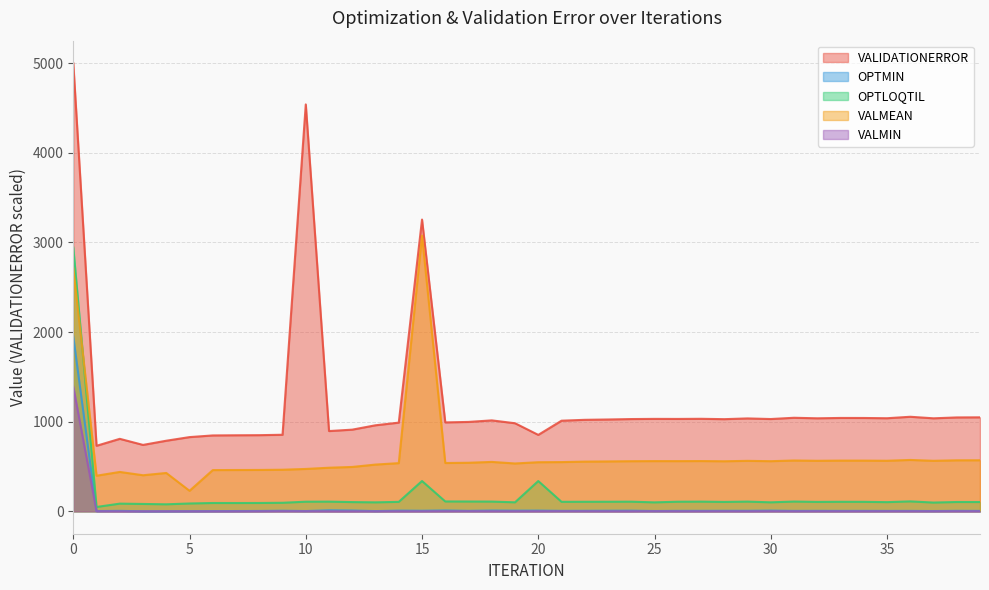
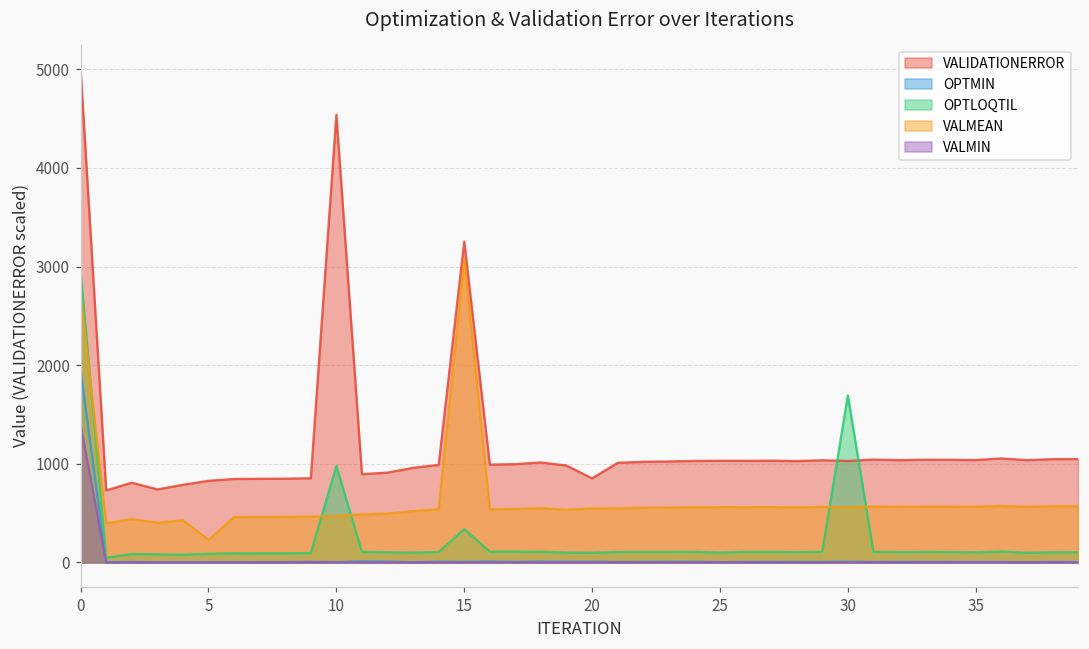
  {
    "VALIDATIONERROR": {
      "0": 5000,
      "5": 800,
      "10": 4500,
      "15": 3300,
      "20": 900,
      "25": 1000,
      "30": 1000,
      "35": 1000
    },
    "OPTMIN": {
      "0": 2000
    },
    "OPTLOQTIL": {
      "0": 2900,
      "5": 100,
-     "10": 100,
+     "10": 1000,
      "15": 300,
-     "20": 300,
+     "20": 100,
      "25": 100,
-     "30": 100,
+     "30": 1700,
      "35": 100
    },
    "VALMEAN": {
      "0": 2700,
      "5": 200,
      "10": 500,
      "15": 3100,
      "20": 500,
      "25": 600,
      "30": 600,
      "35": 600
    },
    "VALMIN": {
      "0": 1400
    }
  }
